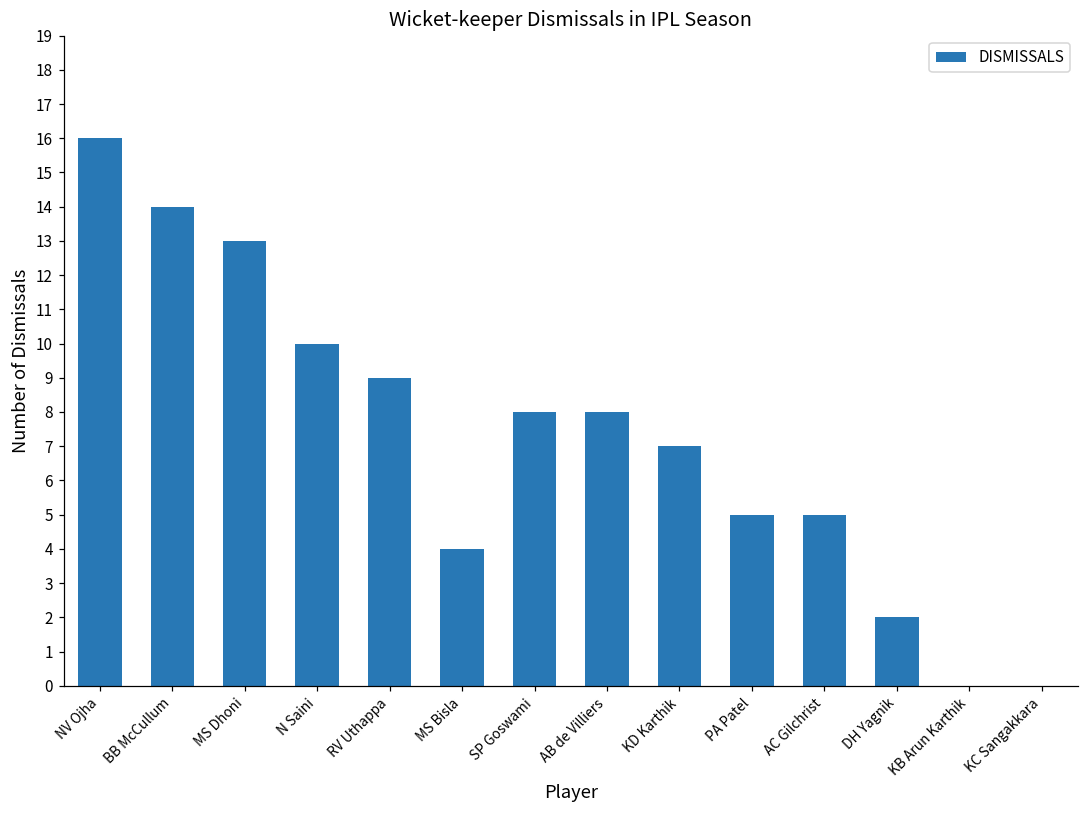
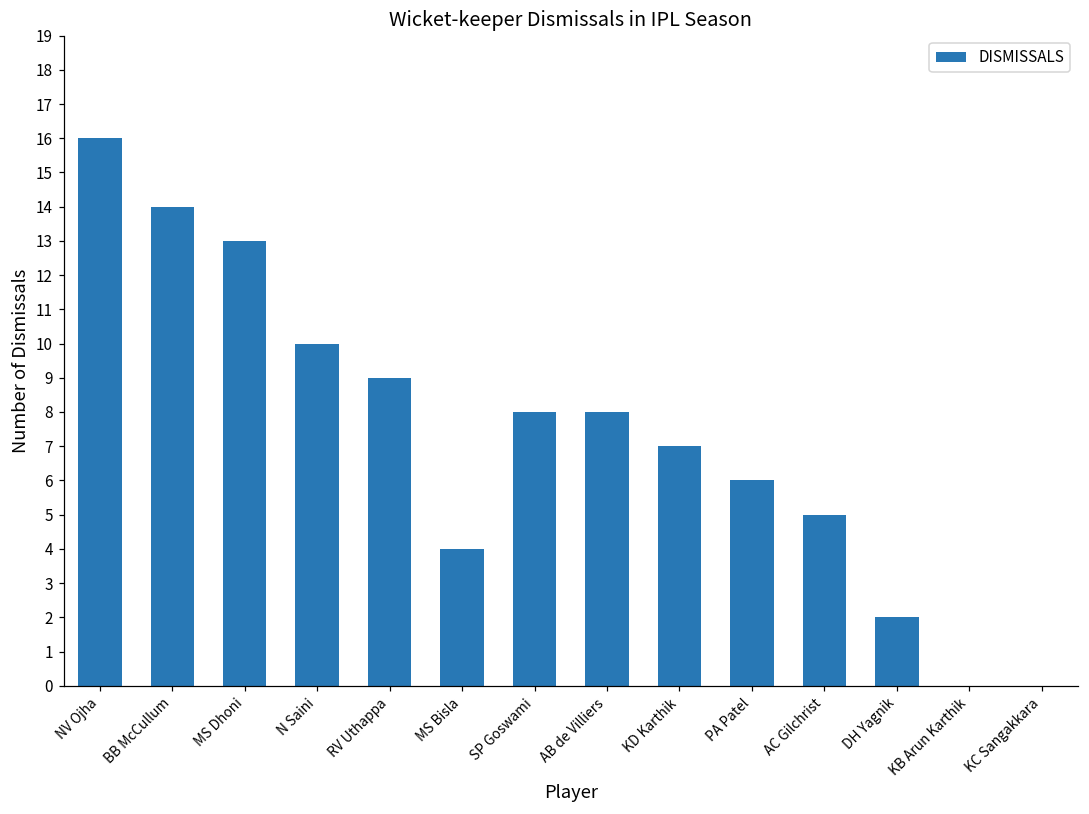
  {
    "NV Ojha": 16,
    "BB McCullum": 14,
    "MS Dhoni": 13,
    "N Saini": 10,
    "RV Uthappa": 9,
    "MS Bisla": 4,
    "SP Goswami": 8,
    "AB de Villiers": 8,
    "KD Karthik": 7,
-   "PA Patel": 5,
+   "PA Patel": 6,
    "AC Gilchrist": 5,
    "DH Yagnik": 2,
    "KB Arun Karthik": 0,
    "KC Sangakkara": 0
  }
